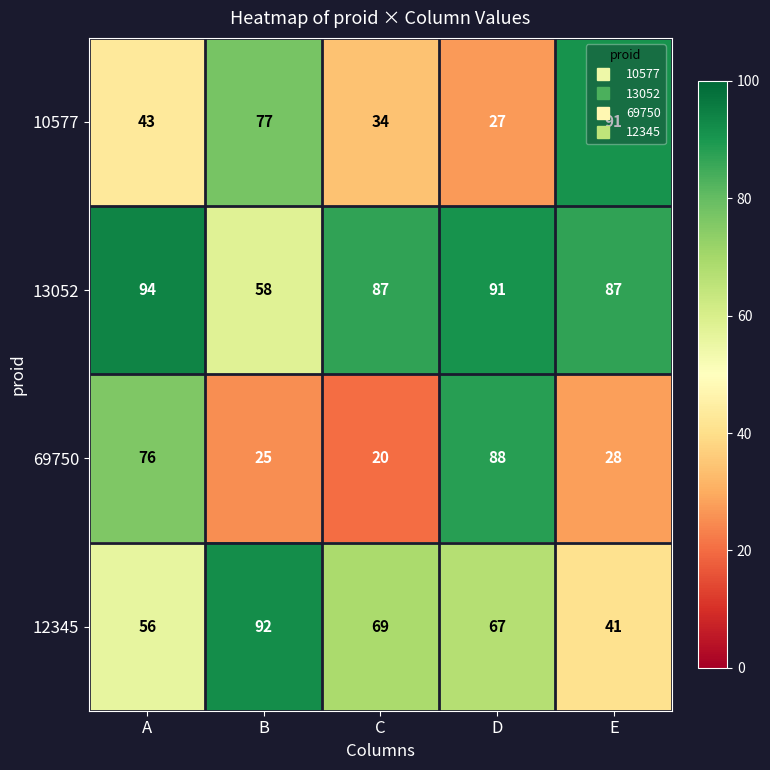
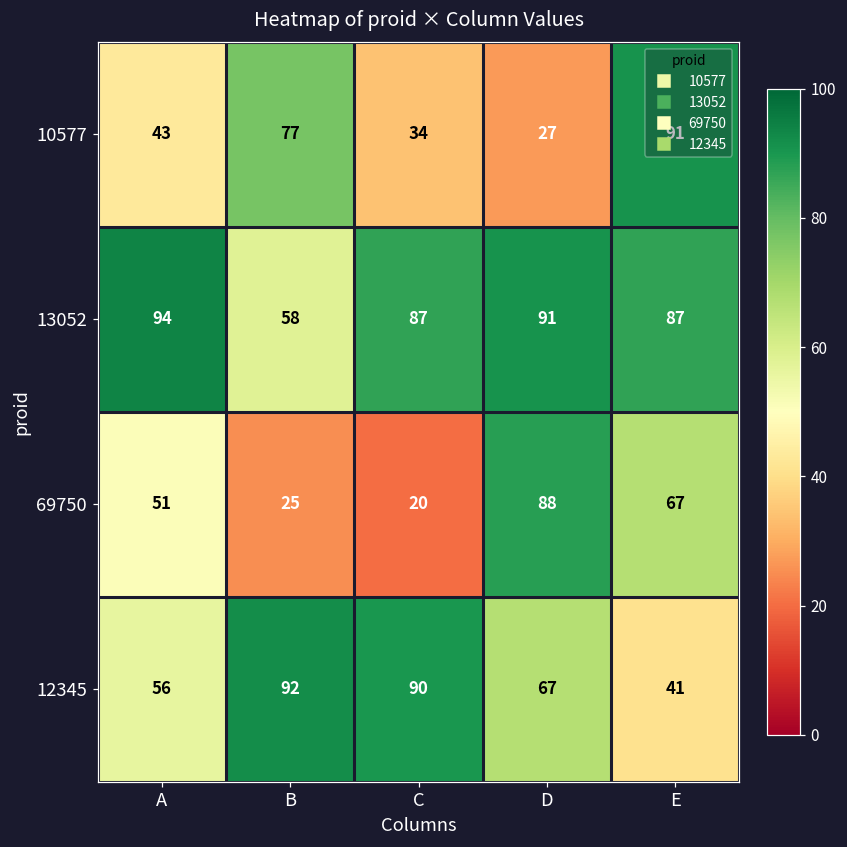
  {
    "10577": {
      "A": 43,
      "B": 77,
      "C": 34,
      "D": 27
    },
    "13052": {
      "A": 94,
      "B": 58,
      "C": 87,
      "D": 91,
      "E": 87
    },
    "69750": {
-     "A": 76,
+     "A": 51,
      "B": 25,
      "C": 20,
      "D": 88,
-     "E": 28
+     "E": 67
    },
    "12345": {
      "A": 56,
      "B": 92,
-     "C": 69,
+     "C": 90,
      "D": 67,
      "E": 41
    }
  }
